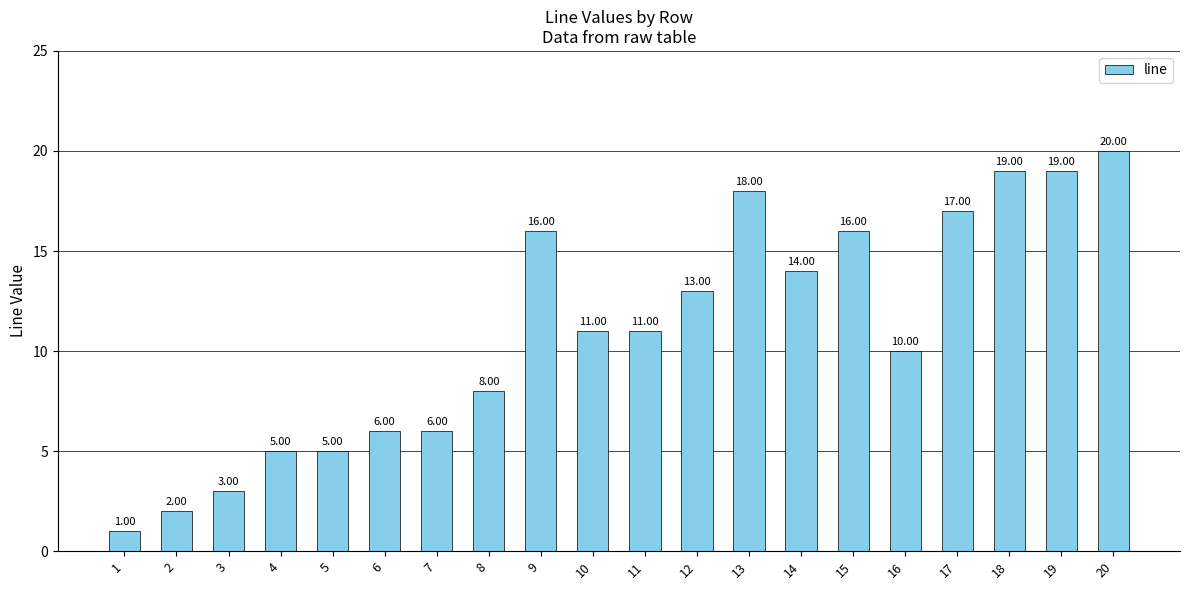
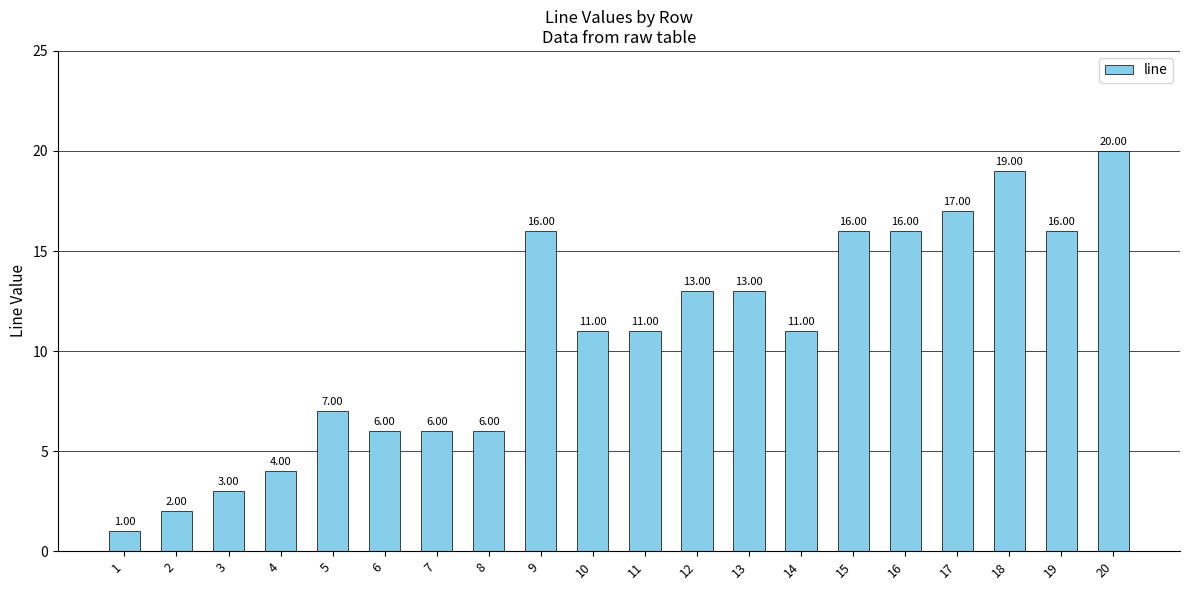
  {
    "1": 1.00,
    "2": 2.00,
    "3": 3.00,
-   "4": 5.00,
-   "5": 5.00,
+   "4": 4.00,
+   "5": 7.00,
    "6": 6.00,
    "7": 6.00,
-   "8": 8.00,
+   "8": 6.00,
    "9": 16.00,
    "10": 11.00,
    "11": 11.00,
    "12": 13.00,
-   "13": 18.00,
-   "14": 14.00,
+   "13": 13.00,
+   "14": 11.00,
    "15": 16.00,
-   "16": 10.00,
+   "16": 16.00,
    "17": 17.00,
    "18": 19.00,
-   "19": 19.00,
+   "19": 16.00,
    "20": 20.00
  }
